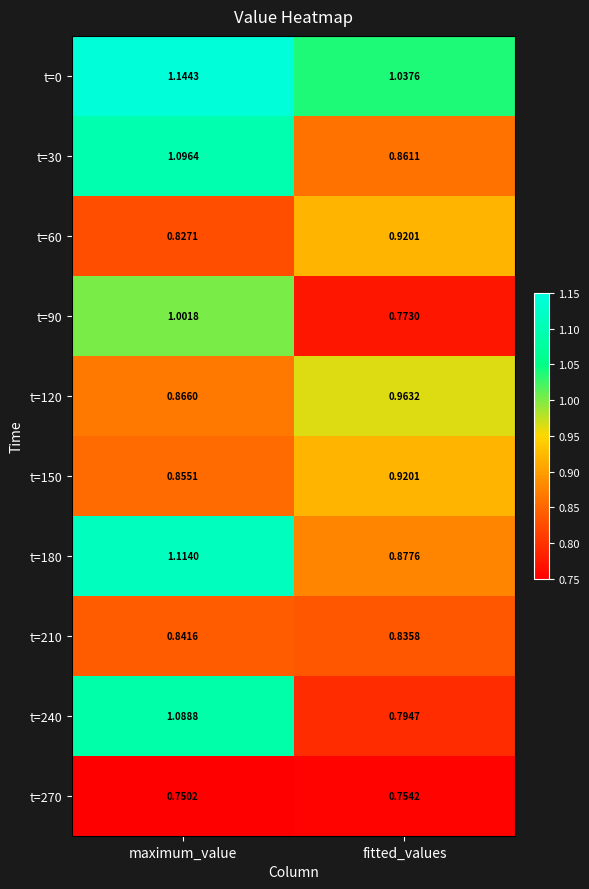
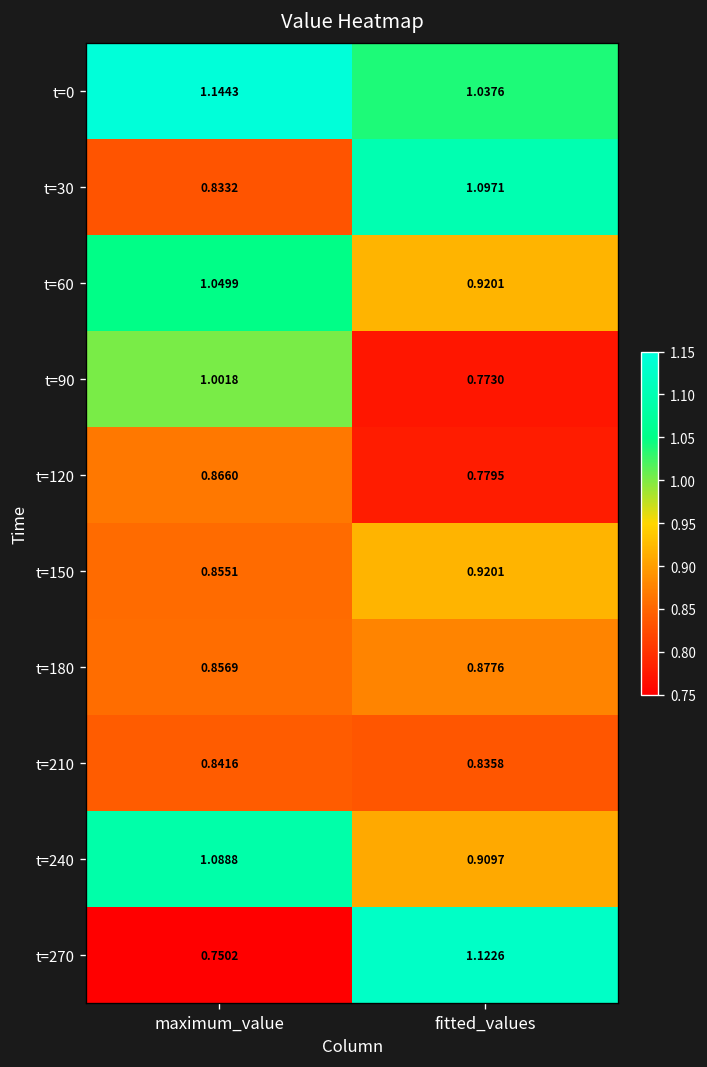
  {
    "t=0": {
      "maximum_value": 1.1443,
      "fitted_values": 1.0376
    },
    "t=30": {
-     "maximum_value": 1.0964,
-     "fitted_values": 0.8611
+     "maximum_value": 0.8332,
+     "fitted_values": 1.0971
    },
    "t=60": {
-     "maximum_value": 0.8271,
+     "maximum_value": 1.0499,
      "fitted_values": 0.9201
    },
    "t=90": {
      "maximum_value": 1.0018,
      "fitted_values": 0.7730
    },
    "t=120": {
      "maximum_value": 0.8660,
-     "fitted_values": 0.9632
+     "fitted_values": 0.7795
    },
    "t=150": {
      "maximum_value": 0.8551,
      "fitted_values": 0.9201
    },
    "t=180": {
-     "maximum_value": 1.1140,
+     "maximum_value": 0.8569,
      "fitted_values": 0.8776
    },
    "t=210": {
      "maximum_value": 0.8416,
      "fitted_values": 0.8358
    },
    "t=240": {
      "maximum_value": 1.0888,
-     "fitted_values": 0.7947
+     "fitted_values": 0.9097
    },
    "t=270": {
      "maximum_value": 0.7502,
-     "fitted_values": 0.7542
+     "fitted_values": 1.1226
    }
  }
